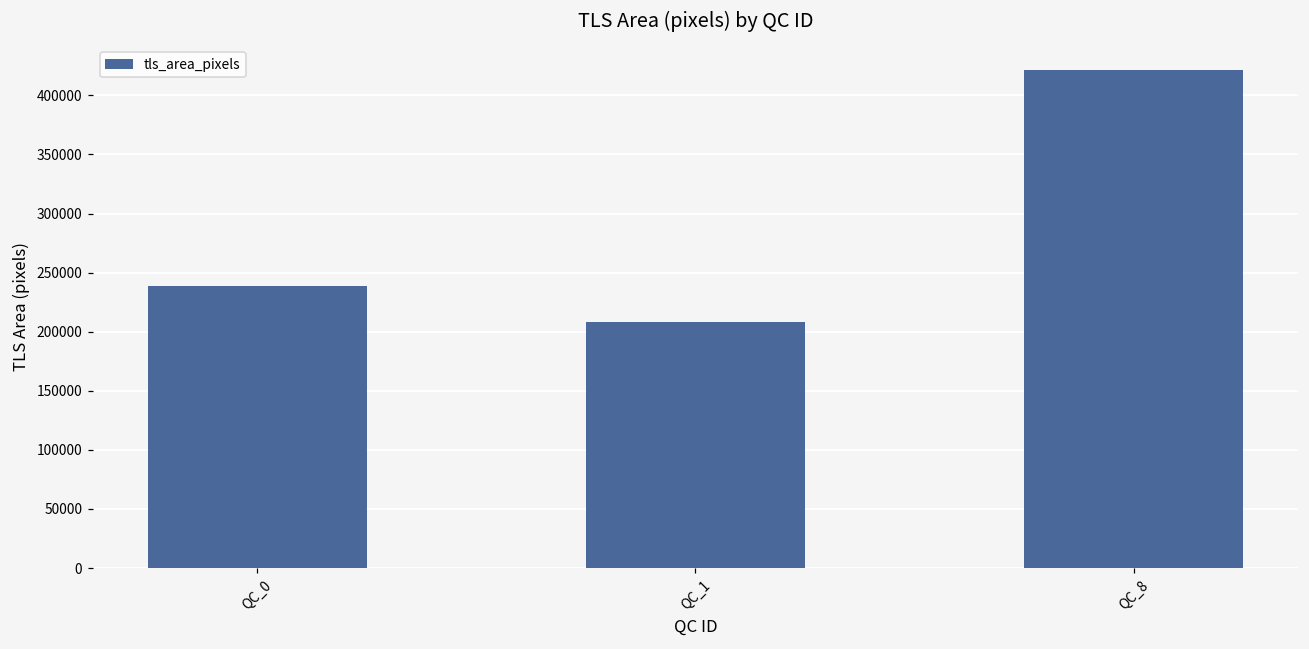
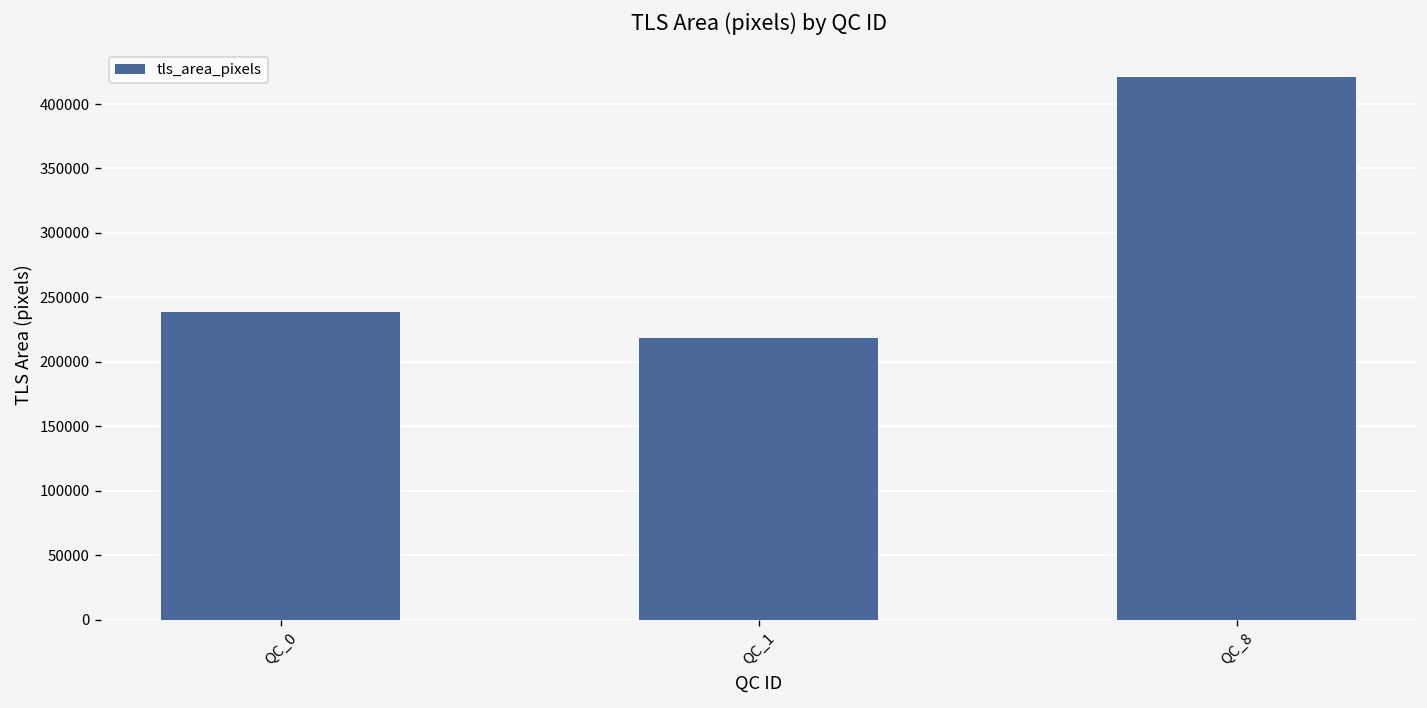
  {
    "QC_0": 239000,
-   "QC_1": 209000,
+   "QC_1": 219000,
    "QC_8": 421000
  }
